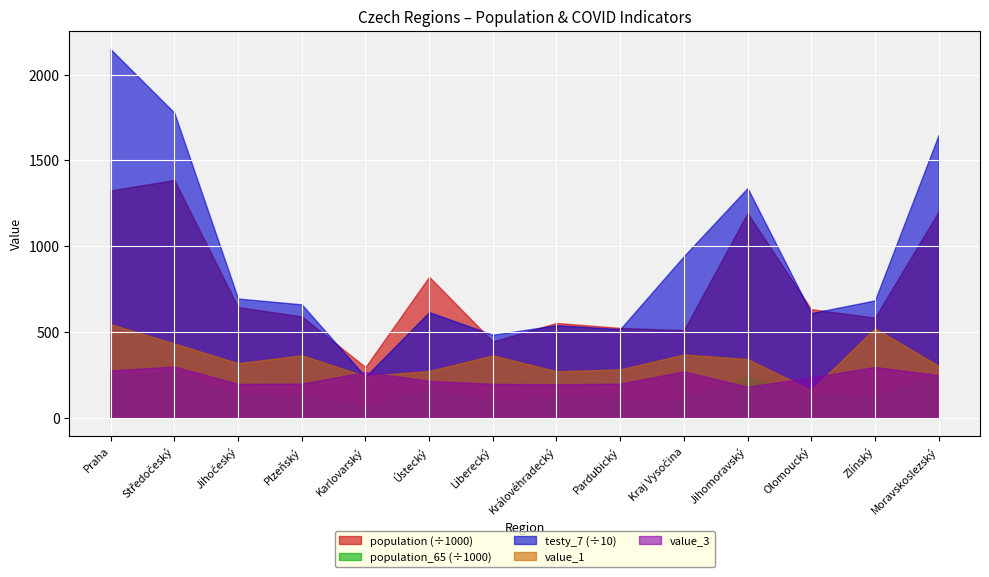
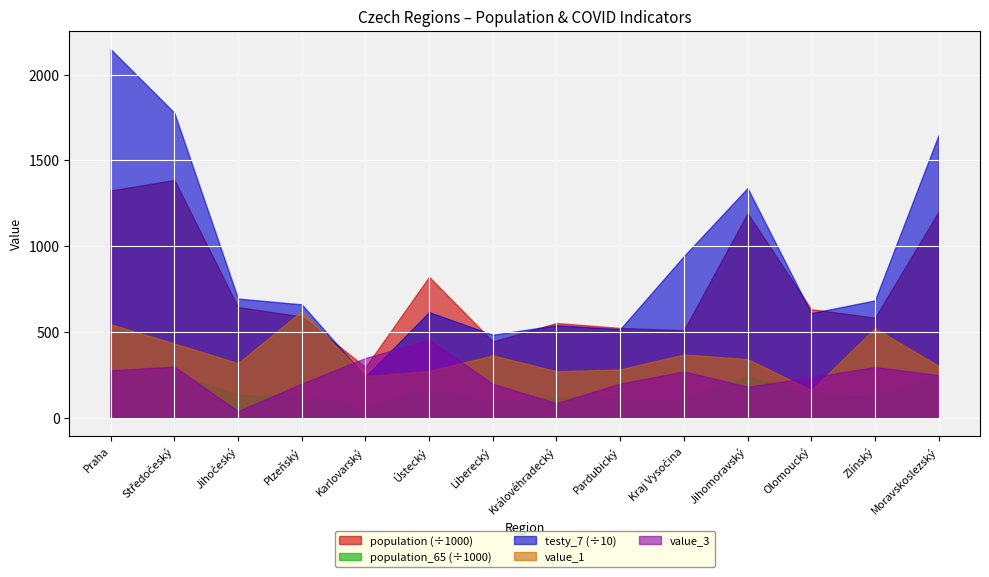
  {
    "population (÷1000)": {
      "Praha": 1320,
      "Středočeský": 1390,
      "Jihočeský": 640,
      "Plzeňský": 590,
      "Karlovarský": 290,
      "Ústecký": 820,
      "Liberecký": 440,
      "Kraj Vysočina": 510,
      "Jihomoravský": 1190,
      "Olomoucký": 630,
      "Zlínský": 580,
      "Moravskoslezský": 1200
    },
    "population_65 (÷1000)": {
      "Praha": 250,
      "Středočeský": 260,
      "Jihočeský": 130,
      "Plzeňský": 120,
      "Karlovarský": 60,
      "Ústecký": 160,
      "Liberecký": 90,
      "Královéhradecký": 120,
      "Pardubický": 110,
      "Kraj Vysočina": 100,
      "Jihomoravský": 240,
      "Olomoucký": 130,
      "Zlínský": 120
    },
    "testy_7 (÷10)": {
      "Praha": 2150,
      "Středočeský": 1780,
      "Jihočeský": 690,
      "Plzeňský": 660,
      "Ústecký": 610,
      "Liberecký": 480,
      "Kraj Vysočina": 940,
      "Jihomoravský": 1340,
      "Olomoucký": 610,
      "Zlínský": 680,
      "Moravskoslezský": 1650
    },
    "value_1": {
      "Praha": 540,
      "Středočeský": 430,
      "Jihočeský": 320,
-     "Plzeňský": 360,
+     "Plzeňský": 620,
      "Ústecký": 270,
      "Liberecký": 360,
      "Královéhradecký": 270,
      "Pardubický": 280,
      "Kraj Vysočina": 370,
      "Jihomoravský": 340,
      "Olomoucký": 160,
      "Zlínský": 520,
      "Moravskoslezský": 300
    },
    "value_3": {
      "Praha": 280,
      "Středočeský": 300,
-     "Jihočeský": 200,
+     "Jihočeský": 40,
      "Plzeňský": 200,
-     "Karlovarský": 270,
-     "Ústecký": 210,
+     "Karlovarský": 350,
+     "Ústecký": 450,
      "Liberecký": 200,
-     "Královéhradecký": 190,
+     "Královéhradecký": 80,
      "Pardubický": 200,
      "Kraj Vysočina": 270,
      "Jihomoravský": 180,
      "Olomoucký": 230,
      "Zlínský": 300
    }
  }
